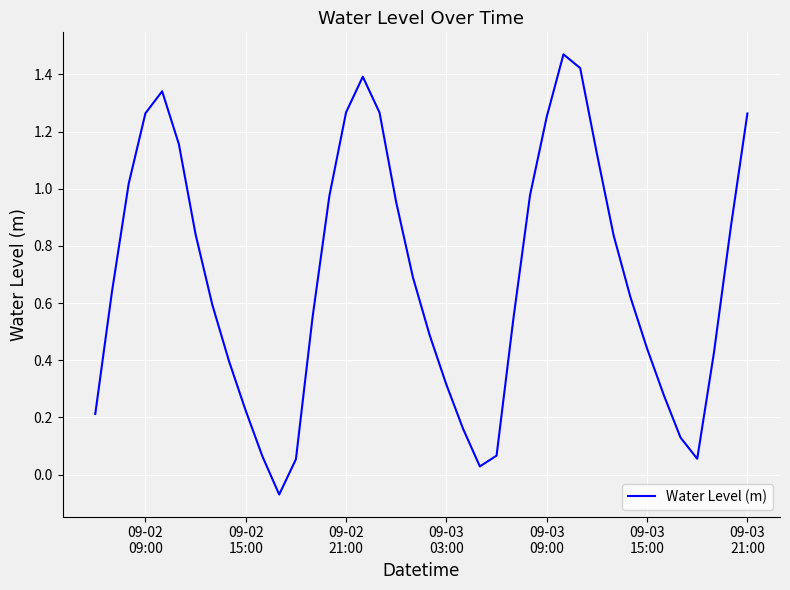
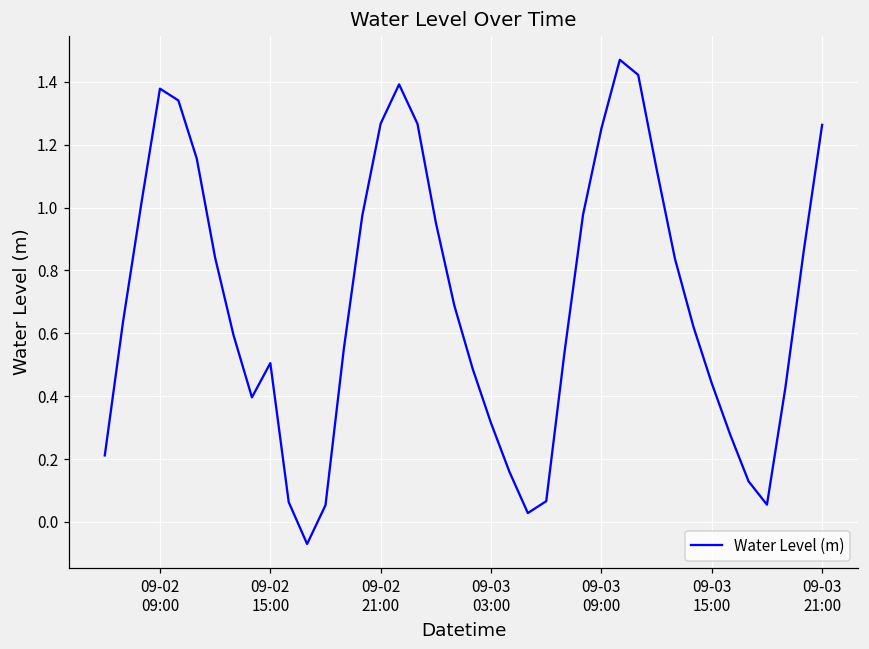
  {
-   "09-02 09:00": 1.26,
-   "09-02 15:00": 0.22,
+   "09-02 09:00": 1.38,
+   "09-02 15:00": 0.51,
    "09-02 21:00": 1.27,
    "09-03 03:00": 0.31,
    "09-03 09:00": 1.25,
    "09-03 15:00": 0.44,
    "09-03 21:00": 1.26
  }
